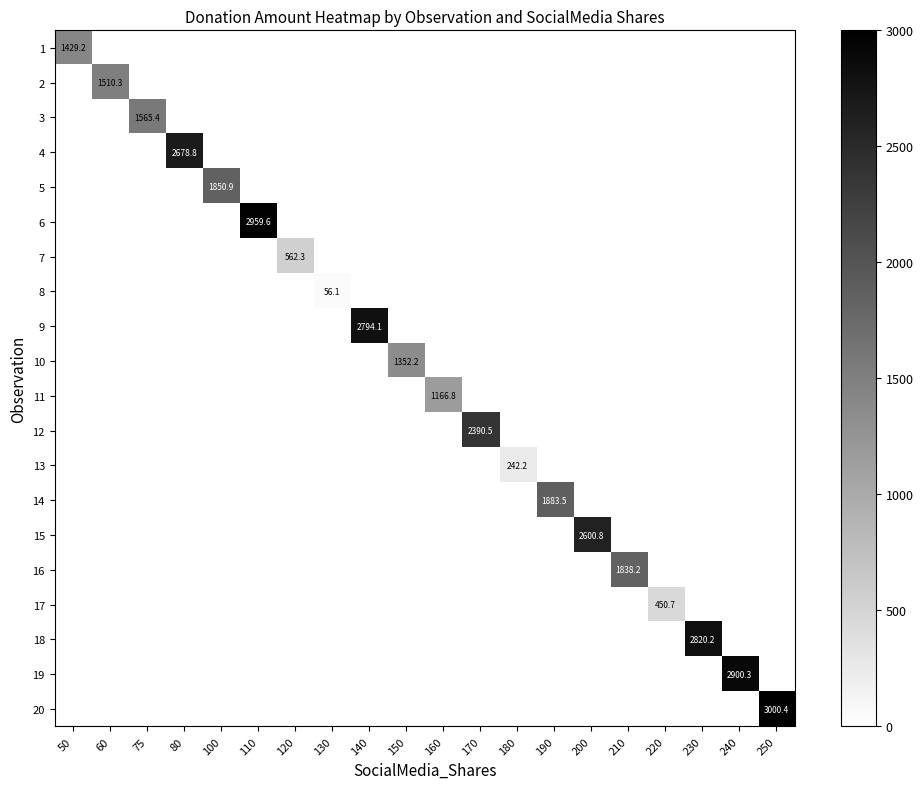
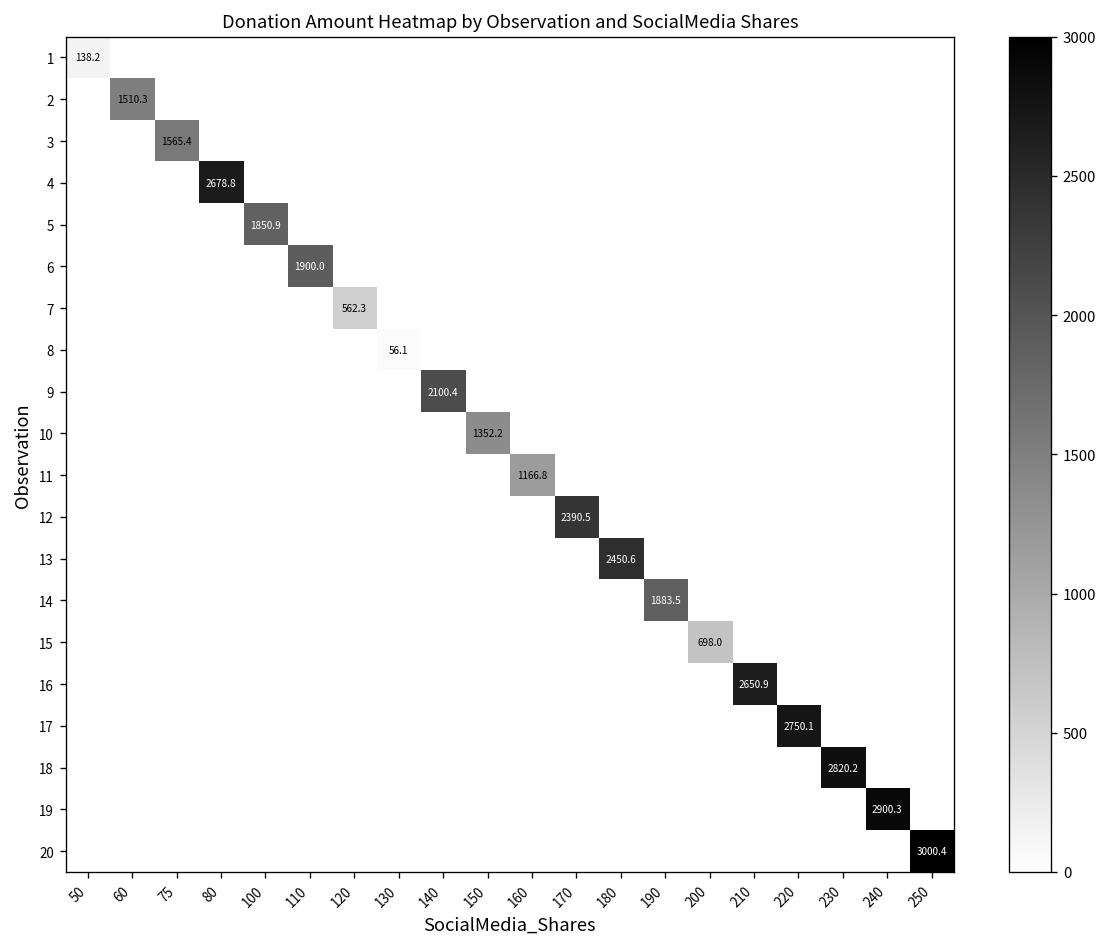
  {
    "1": {
-     "50": 1429.2
+     "50": 138.2
    },
    "2": {
      "60": 1510.3
    },
    "3": {
      "75": 1565.4
    },
    "4": {
      "80": 2678.8
    },
    "5": {
      "100": 1850.9
    },
    "6": {
-     "110": 2959.6
+     "110": 1900.0
    },
    "7": {
      "120": 562.3
    },
    "8": {
      "130": 56.1
    },
    "9": {
-     "140": 2794.1
+     "140": 2100.4
    },
    "10": {
      "150": 1352.2
    },
    "11": {
      "160": 1166.8
    },
    "12": {
      "170": 2390.5
    },
    "13": {
-     "180": 242.2
+     "180": 2450.6
    },
    "14": {
      "190": 1883.5
    },
    "15": {
-     "200": 2600.8
+     "200": 698.0
    },
    "16": {
-     "210": 1838.2
+     "210": 2650.9
    },
    "17": {
-     "220": 450.7
+     "220": 2750.1
    },
    "18": {
      "230": 2820.2
    },
    "19": {
      "240": 2900.3
    },
    "20": {
      "250": 3000.4
    }
  }
